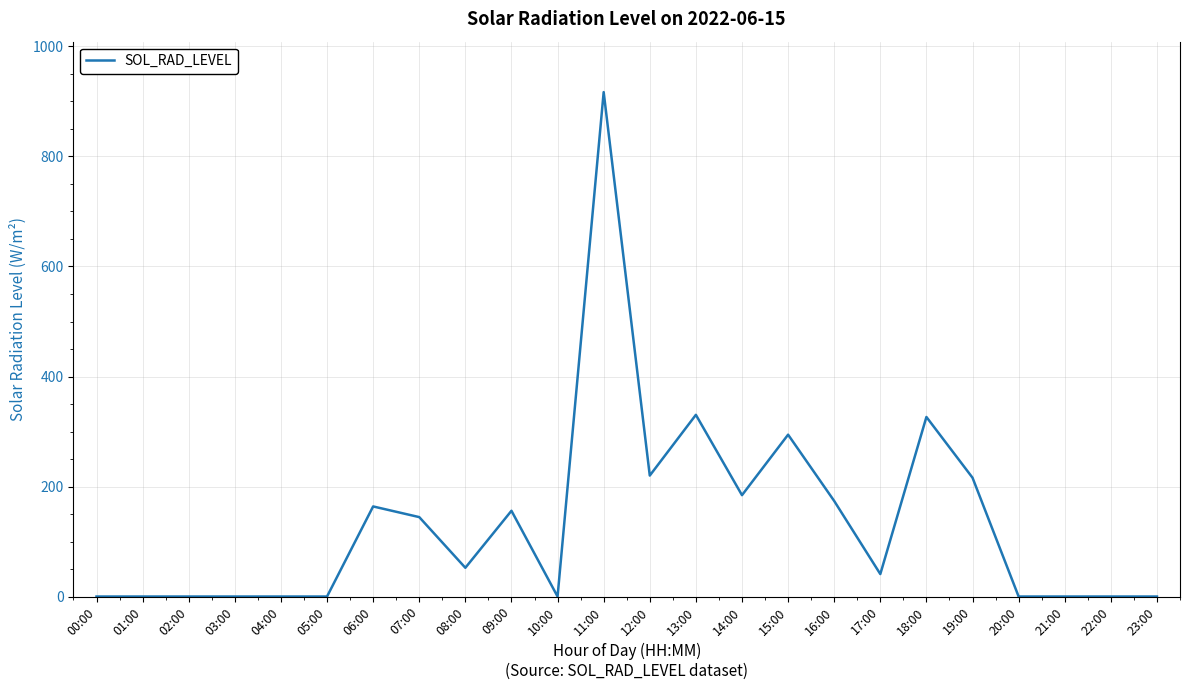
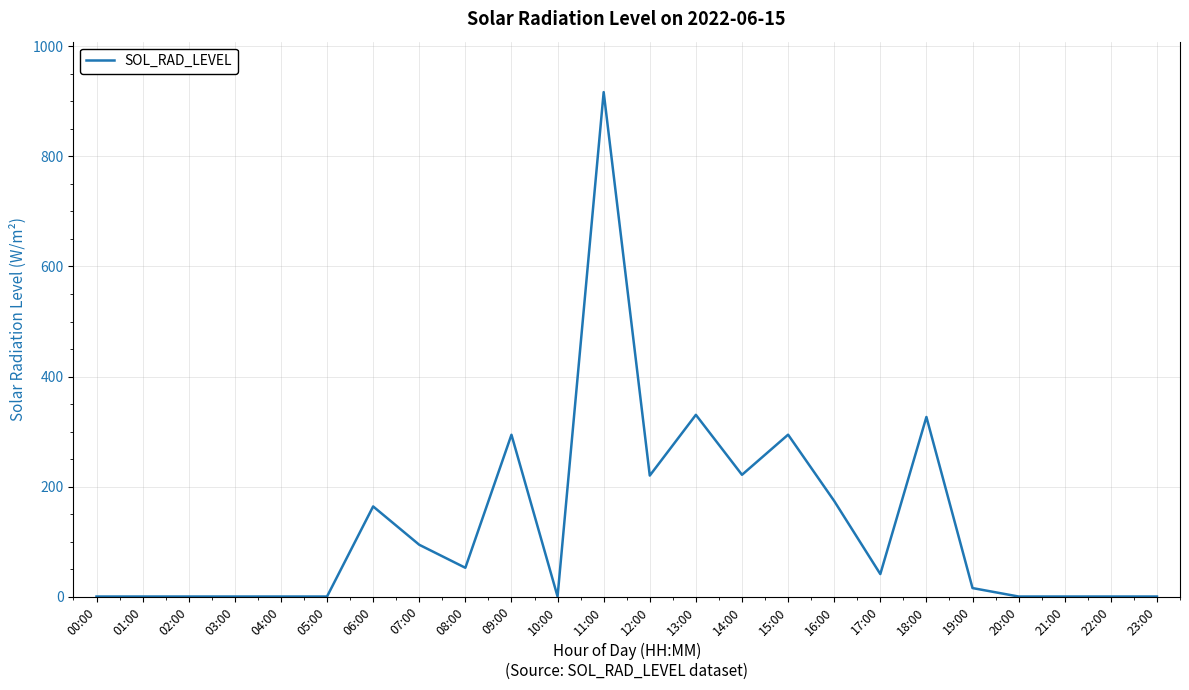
  {
    "00:00": 0,
    "01:00": 0,
    "02:00": 0,
    "03:00": 0,
    "04:00": 0,
    "05:00": 0,
    "06:00": 160,
-   "07:00": 140,
+   "07:00": 90,
    "08:00": 50,
-   "09:00": 160,
+   "09:00": 290,
    "10:00": 0,
    "11:00": 920,
    "12:00": 220,
    "13:00": 330,
-   "14:00": 180,
+   "14:00": 220,
    "15:00": 290,
    "16:00": 170,
    "17:00": 40,
    "18:00": 330,
-   "19:00": 220,
+   "19:00": 20,
    "20:00": 0,
    "21:00": 0,
    "22:00": 0,
    "23:00": 0
  }
